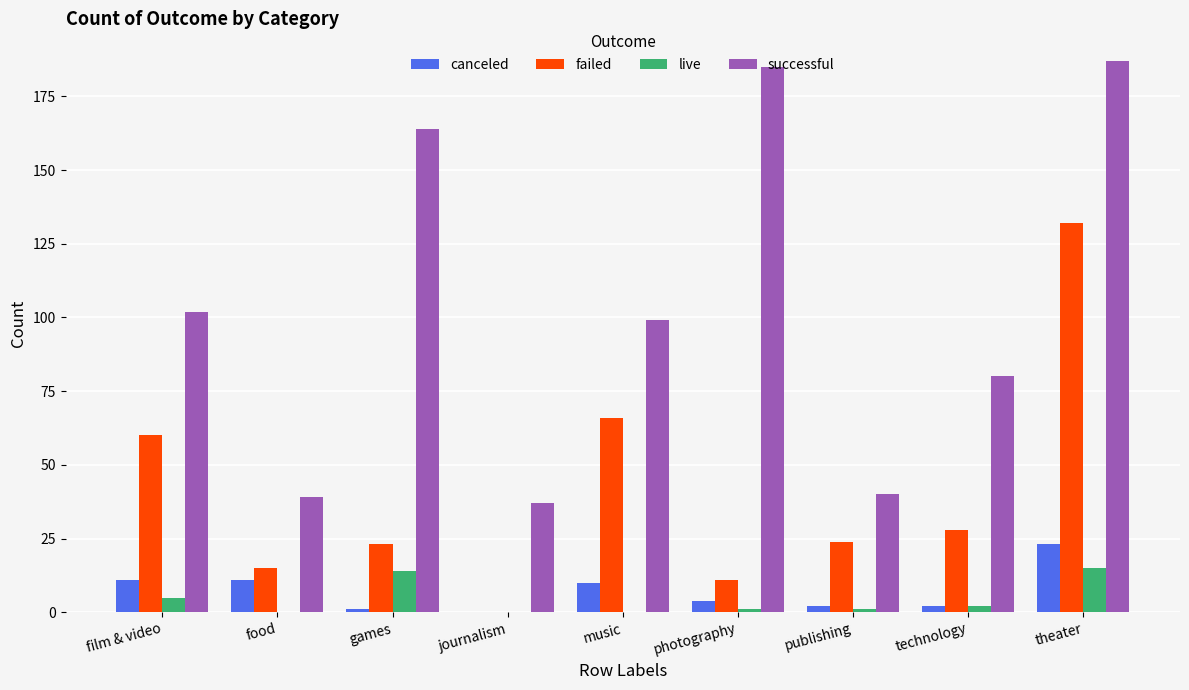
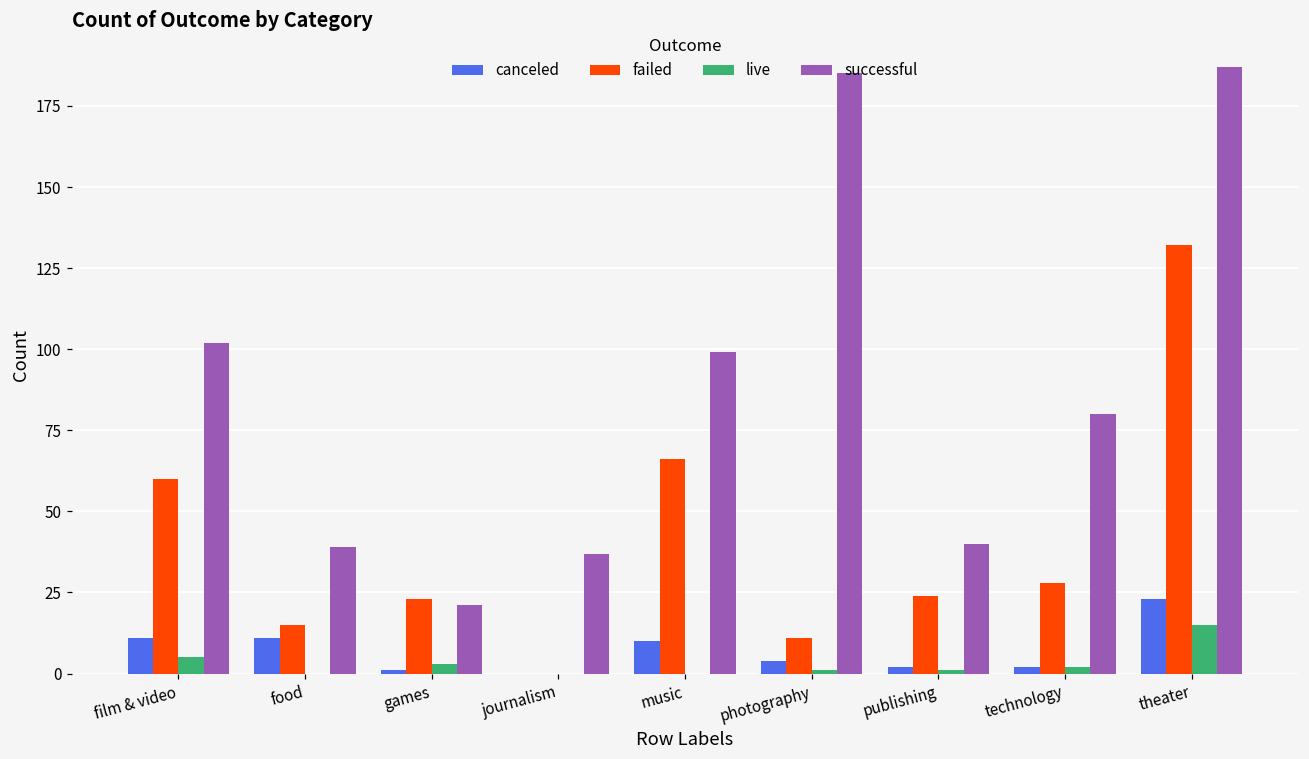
  {
    "canceled": {
      "film & video": 11,
      "food": 11,
      "games": 1,
      "journalism": 0,
      "music": 10,
      "photography": 4,
      "publishing": 2,
      "technology": 2,
      "theater": 23
    },
    "failed": {
      "film & video": 60,
      "food": 15,
      "games": 23,
      "journalism": 0,
      "music": 66,
      "photography": 11,
      "publishing": 24,
      "technology": 28,
      "theater": 132
    },
    "live": {
      "film & video": 5,
      "food": 0,
-     "games": 14,
+     "games": 3,
      "journalism": 0,
      "music": 0,
      "photography": 1,
      "publishing": 1,
      "technology": 2,
      "theater": 15
    },
    "successful": {
      "film & video": 102,
      "food": 39,
-     "games": 164,
+     "games": 21,
      "journalism": 37,
      "music": 99,
      "photography": 185,
      "publishing": 40,
      "technology": 80,
      "theater": 187
    }
  }
